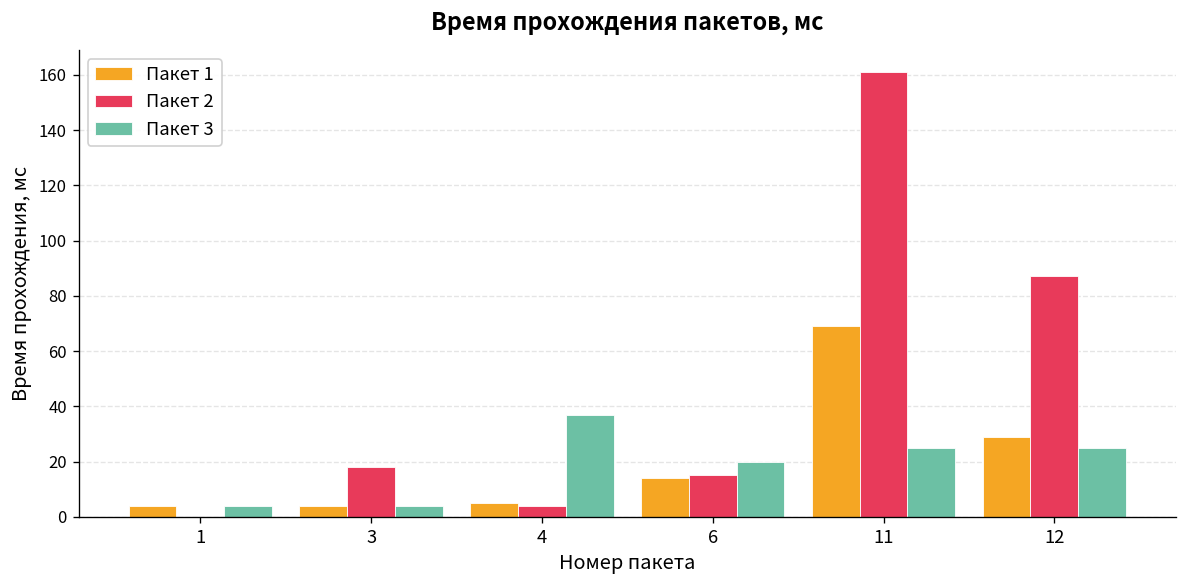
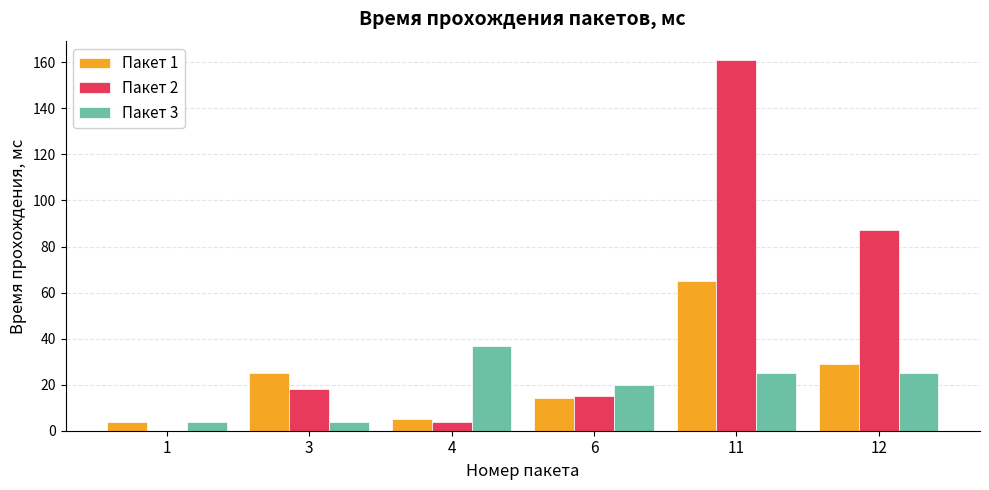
  {
    "Пакет 1": {
      "1": 4,
-     "3": 4,
+     "3": 25,
      "4": 5,
      "6": 14,
-     "11": 69,
+     "11": 65,
      "12": 29
    },
    "Пакет 2": {
      "1": 0,
      "3": 18,
      "4": 4,
      "6": 15,
      "11": 161,
      "12": 87
    },
    "Пакет 3": {
      "1": 4,
      "3": 4,
      "4": 37,
      "6": 20,
      "11": 25,
      "12": 25
    }
  }
